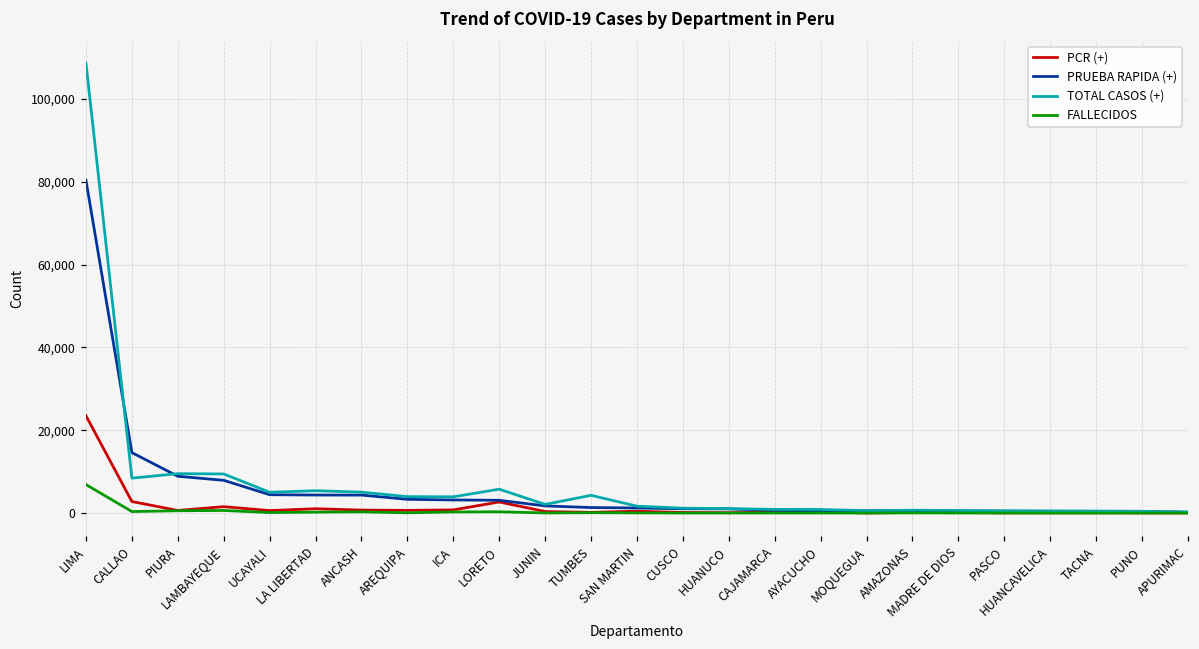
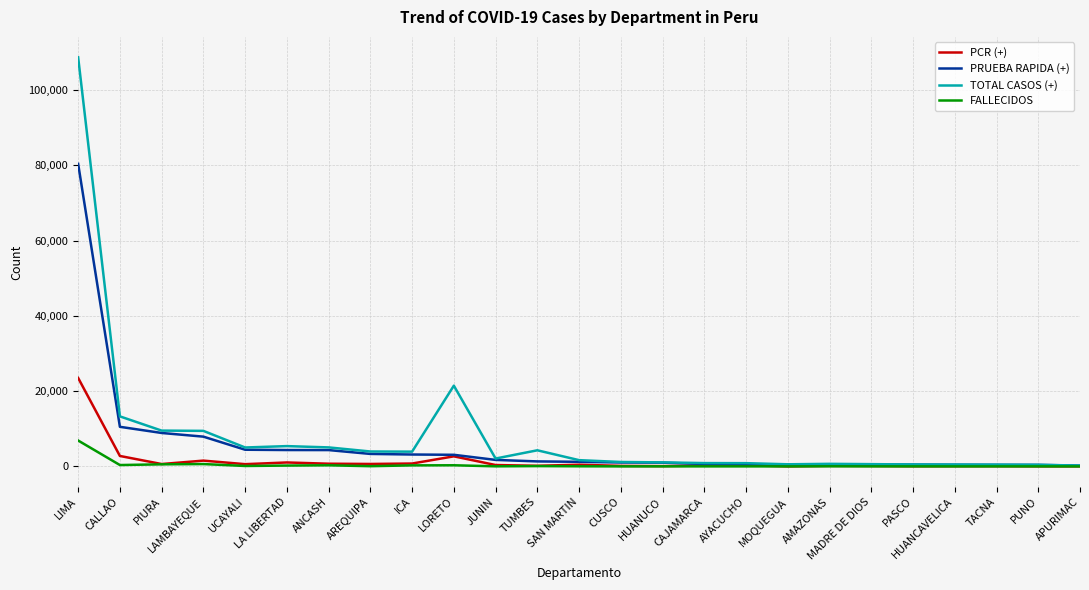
  {
    "PCR (+)": {
      "LIMA": "23,000",
      "CALLAO": "3,000",
      "LAMBAYEQUE": "2,000",
      "LA LIBERTAD": "1,000"
    },
    "PRUEBA RAPIDA (+)": {
      "LIMA": "80,000",
-     "CALLAO": "15,000",
+     "CALLAO": "11,000",
      "LAMBAYEQUE": "8,000",
      "LA LIBERTAD": "4,000",
      "ANCASH": "4,000",
      "ICA": "3,000",
      "TUMBES": "1,000"
    },
    "TOTAL CASOS (+)": {
      "LIMA": "109,000",
-     "CALLAO": "8,000",
+     "CALLAO": "13,000",
      "LAMBAYEQUE": "9,000",
      "LA LIBERTAD": "5,000",
      "ANCASH": "5,000",
      "ICA": "4,000",
-     "LORETO": "6,000",
+     "LORETO": "21,000",
      "TUMBES": "4,000"
    },
    "FALLECIDOS": {
      "LIMA": "7,000",
      "CALLAO": "0",
      "LAMBAYEQUE": "1,000",
      "LA LIBERTAD": "0",
      "LORETO": "0"
    }
  }
